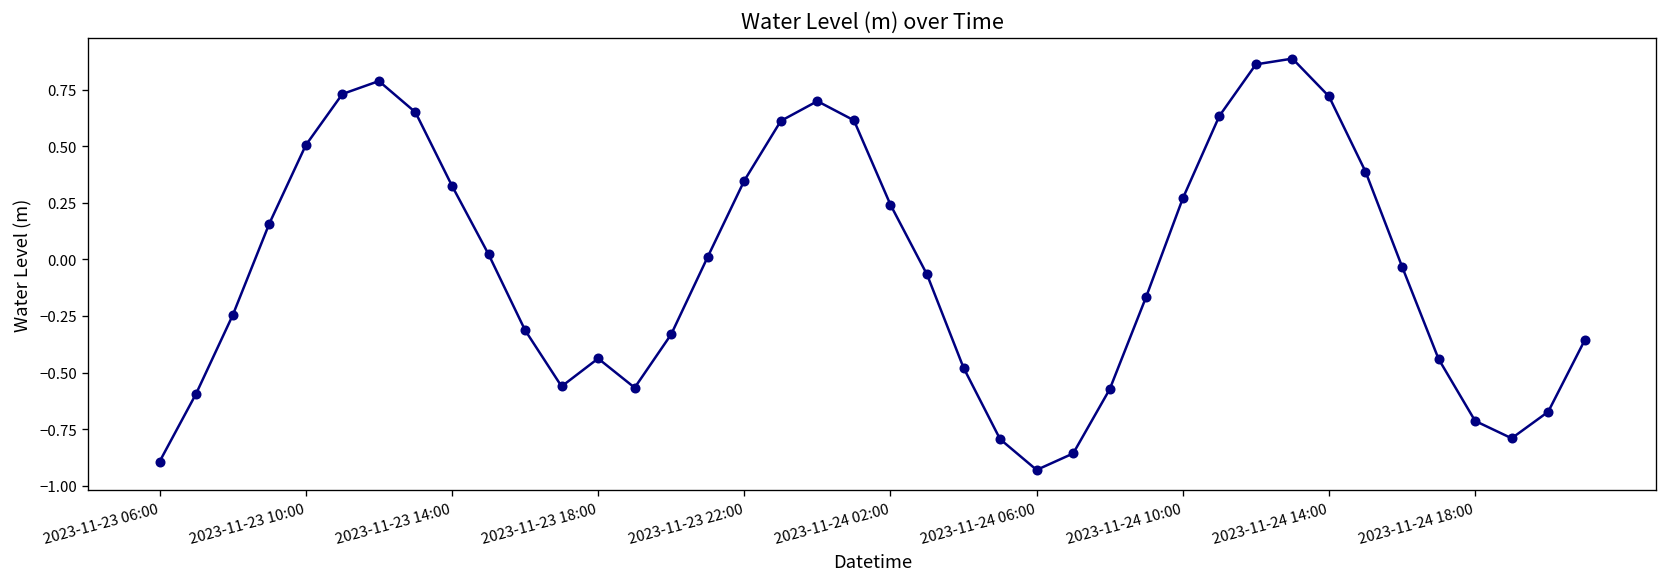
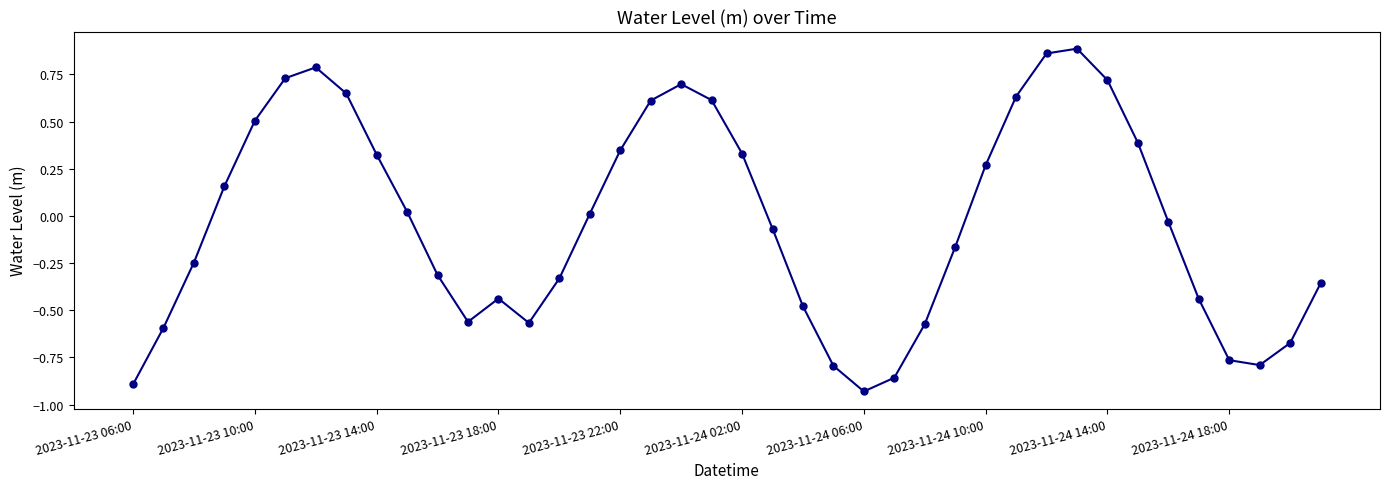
  {
    "2023-11-23 06:00": -0.89,
    "2023-11-23 10:00": 0.50,
    "2023-11-23 14:00": 0.33,
    "2023-11-23 18:00": -0.44,
    "2023-11-23 22:00": 0.35,
-   "2023-11-24 02:00": 0.24,
+   "2023-11-24 02:00": 0.33,
    "2023-11-24 06:00": -0.93,
    "2023-11-24 10:00": 0.27,
    "2023-11-24 14:00": 0.72,
-   "2023-11-24 18:00": -0.71
+   "2023-11-24 18:00": -0.76
  }
